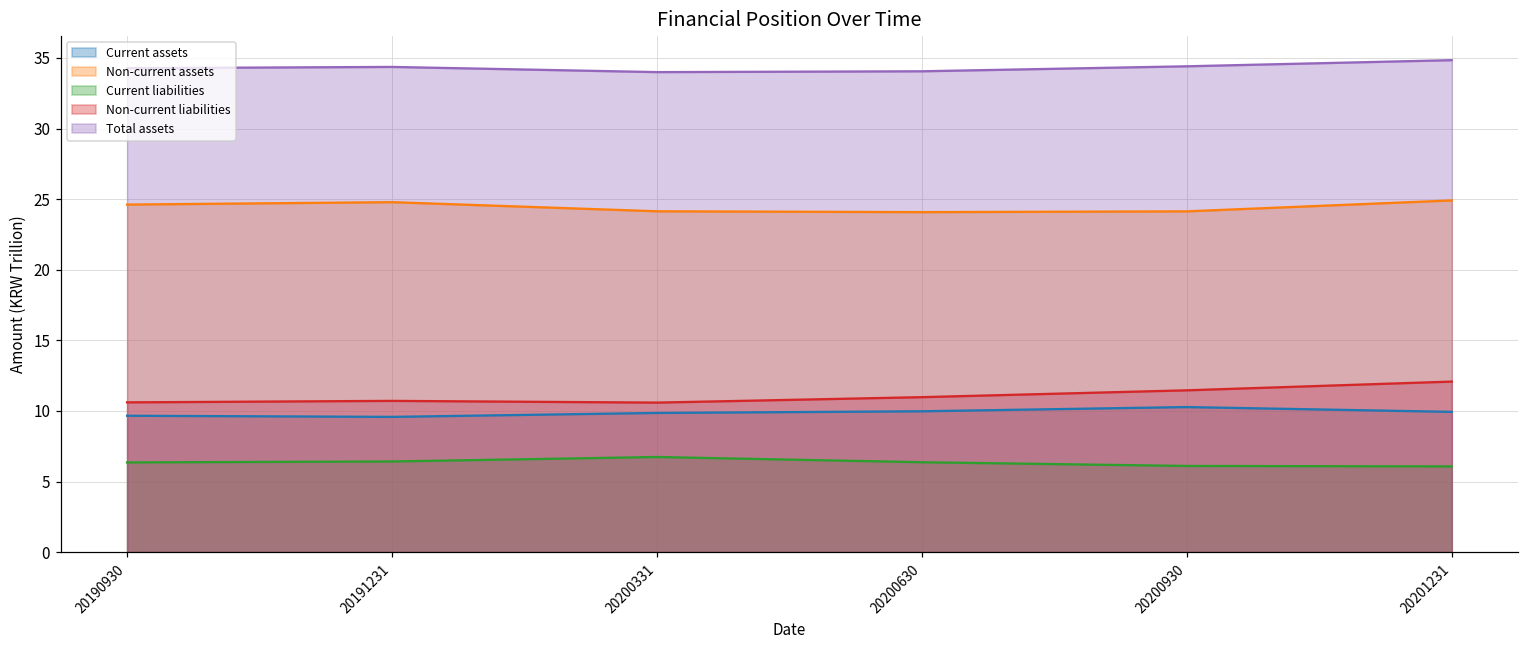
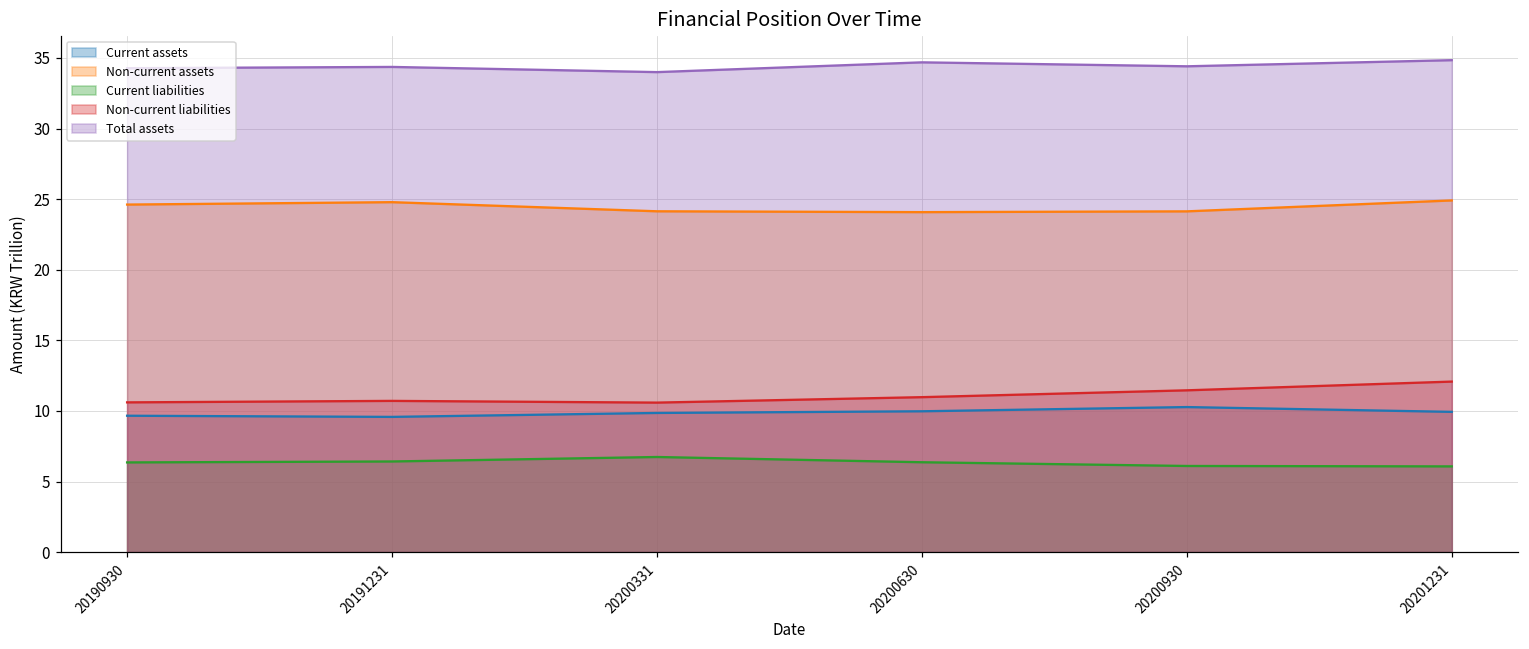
  {
    "Current assets": {
      "20190930": 9.7,
      "20191231": 9.6,
      "20200331": 9.9,
      "20200630": 10.0,
      "20200930": 10.3,
      "20201231": 9.9
    },
    "Current liabilities": {
      "20190930": 6.4,
      "20191231": 6.4,
      "20200331": 6.7,
      "20200630": 6.4,
      "20200930": 6.1,
      "20201231": 6.1
    },
    "Total assets": {
      "20191231": 34.4,
      "20200331": 34.0,
-     "20200630": 34.1,
+     "20200630": 34.7,
      "20200930": 34.4,
      "20201231": 34.8
    }
  }
